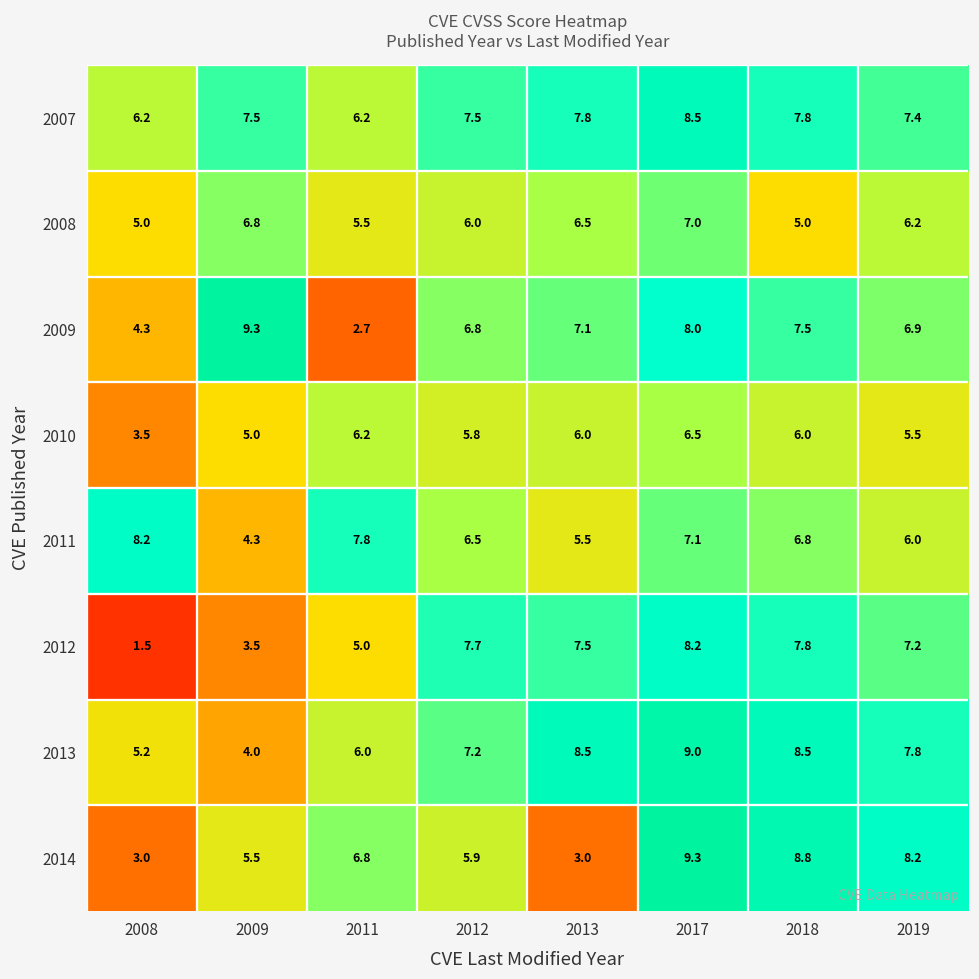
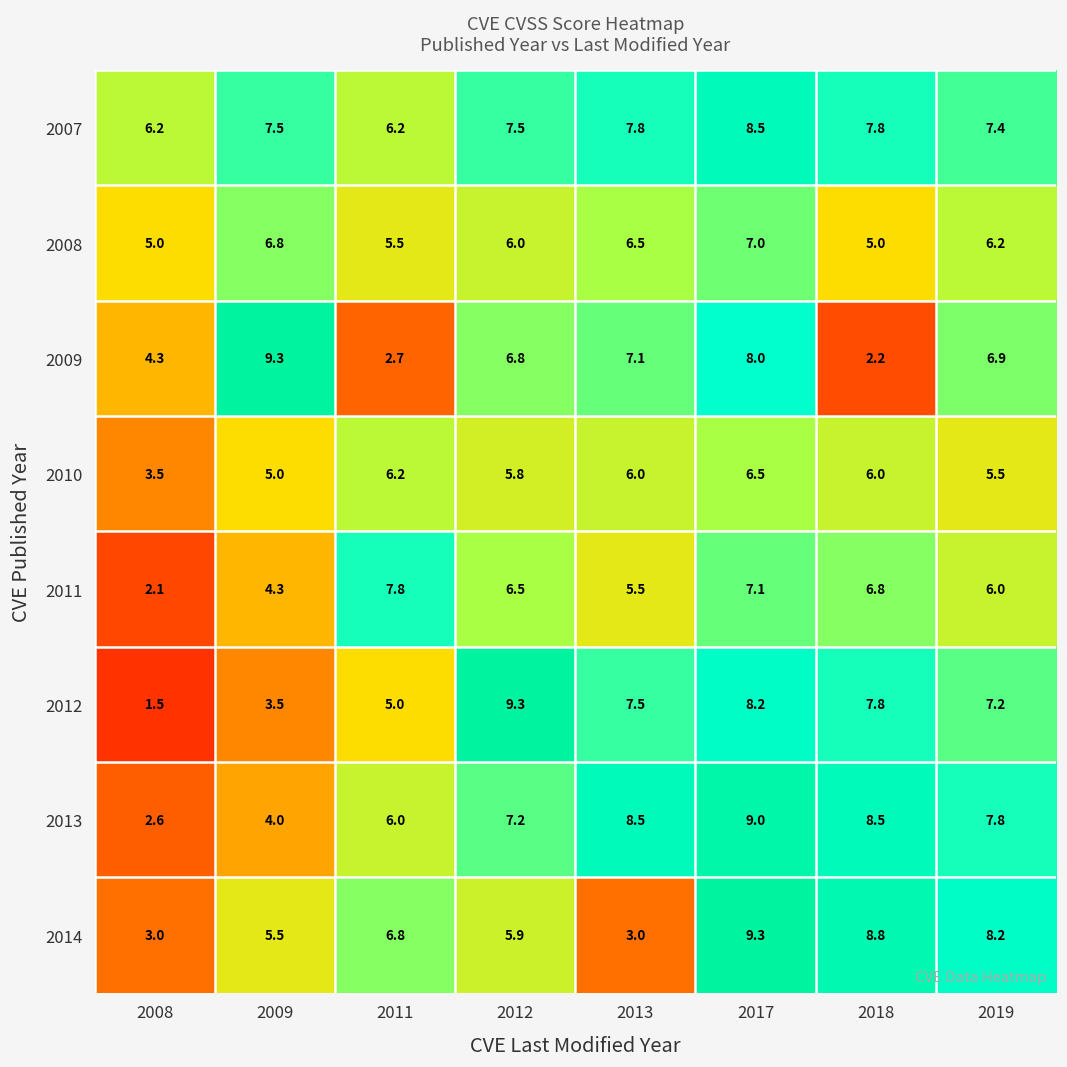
  {
    "2007": {
      "2008": 6.2,
      "2009": 7.5,
      "2011": 6.2,
      "2012": 7.5,
      "2013": 7.8,
      "2017": 8.5,
      "2018": 7.8,
      "2019": 7.4
    },
    "2008": {
      "2008": 5.0,
      "2009": 6.8,
      "2011": 5.5,
      "2012": 6.0,
      "2013": 6.5,
      "2017": 7.0,
      "2018": 5.0,
      "2019": 6.2
    },
    "2009": {
      "2008": 4.3,
      "2009": 9.3,
      "2011": 2.7,
      "2012": 6.8,
      "2013": 7.1,
      "2017": 8.0,
-     "2018": 7.5,
+     "2018": 2.2,
      "2019": 6.9
    },
    "2010": {
      "2008": 3.5,
      "2009": 5.0,
      "2011": 6.2,
      "2012": 5.8,
      "2013": 6.0,
      "2017": 6.5,
      "2018": 6.0,
      "2019": 5.5
    },
    "2011": {
-     "2008": 8.2,
+     "2008": 2.1,
      "2009": 4.3,
      "2011": 7.8,
      "2012": 6.5,
      "2013": 5.5,
      "2017": 7.1,
      "2018": 6.8,
      "2019": 6.0
    },
    "2012": {
      "2008": 1.5,
      "2009": 3.5,
      "2011": 5.0,
-     "2012": 7.7,
+     "2012": 9.3,
      "2013": 7.5,
      "2017": 8.2,
      "2018": 7.8,
      "2019": 7.2
    },
    "2013": {
-     "2008": 5.2,
+     "2008": 2.6,
      "2009": 4.0,
      "2011": 6.0,
      "2012": 7.2,
      "2013": 8.5,
      "2017": 9.0,
      "2018": 8.5,
      "2019": 7.8
    },
    "2014": {
      "2008": 3.0,
      "2009": 5.5,
      "2011": 6.8,
      "2012": 5.9,
      "2013": 3.0,
      "2017": 9.3,
      "2018": 8.8
    }
  }
